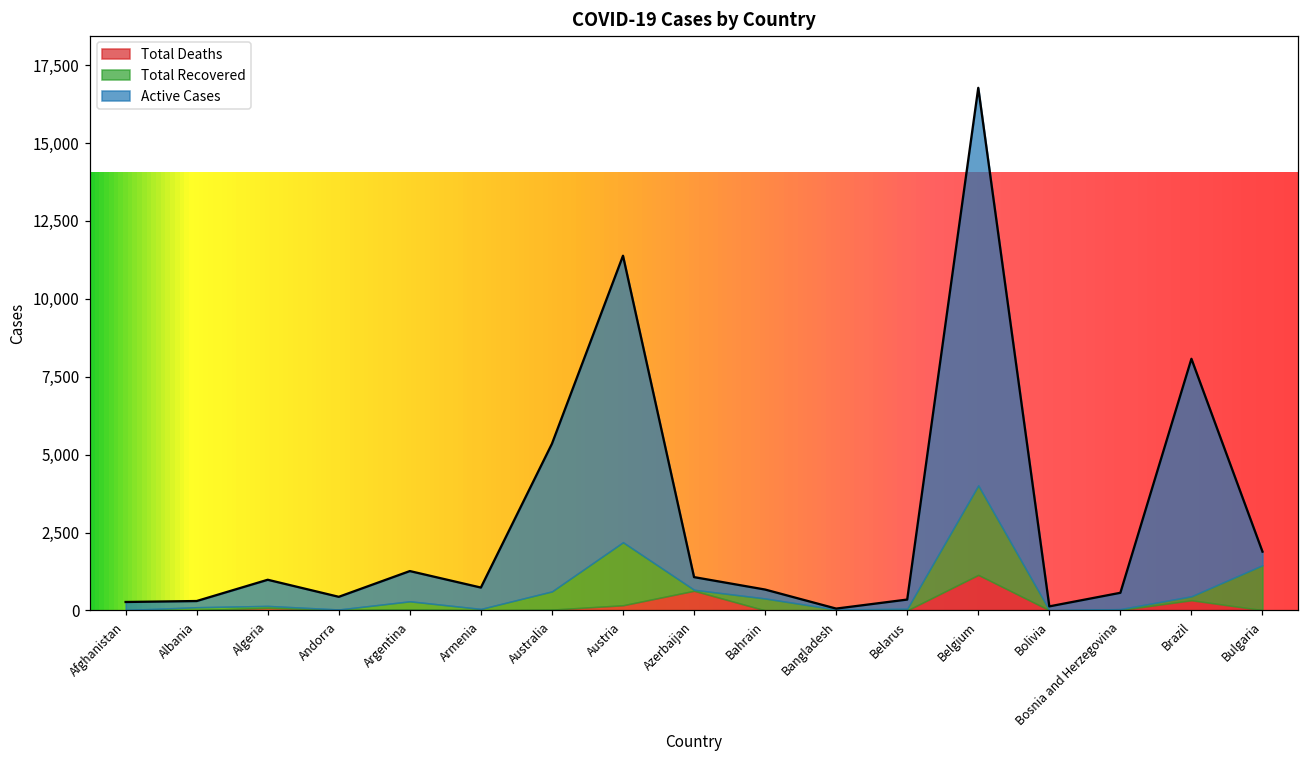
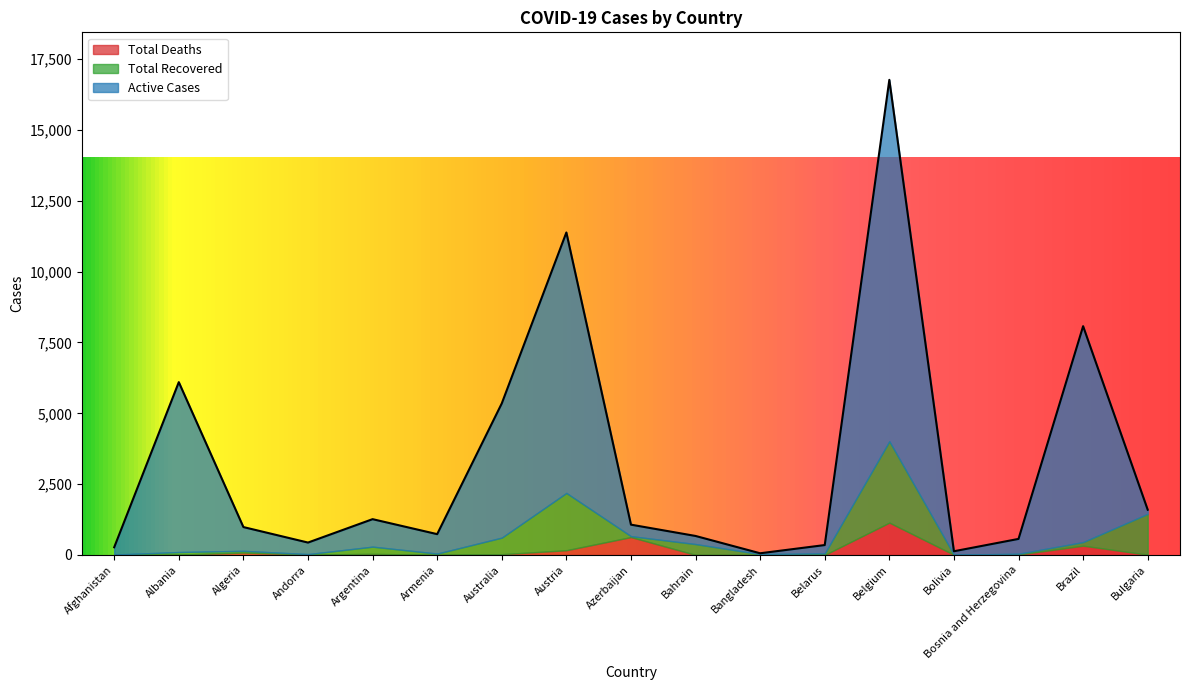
  {
    "Total Deaths": {
      "Austria": "200",
      "Belgium": "1,100",
      "Brazil": "300"
    },
    "Total Recovered": {
      "Argentina": "300",
      "Australia": "600",
      "Austria": "2,000",
      "Bahrain": "400",
      "Belgium": "2,900",
      "Brazil": "100",
      "Bulgaria": "1,400"
    },
    "Active Cases": {
      "Afghanistan": "300",
-     "Albania": "200",
+     "Albania": "6,000",
      "Algeria": "800",
      "Andorra": "400",
      "Argentina": "1,000",
      "Armenia": "700",
      "Australia": "4,700",
      "Austria": "9,200",
      "Azerbaijan": "400",
      "Bahrain": "300",
      "Belarus": "300",
      "Belgium": "12,800",
      "Bolivia": "100",
      "Bosnia and Herzegovina": "500",
      "Brazil": "7,600",
-     "Bulgaria": "400"
+     "Bulgaria": "100"
    }
  }
